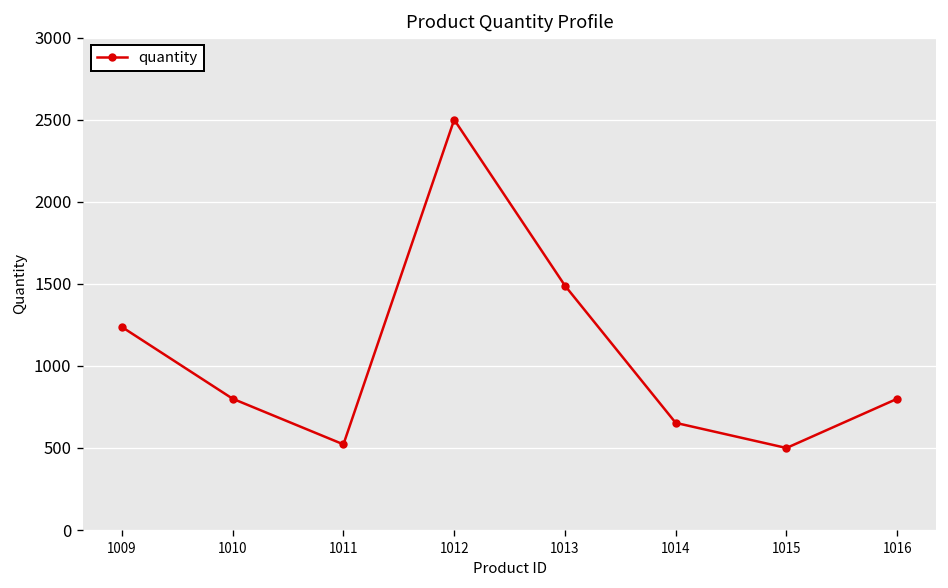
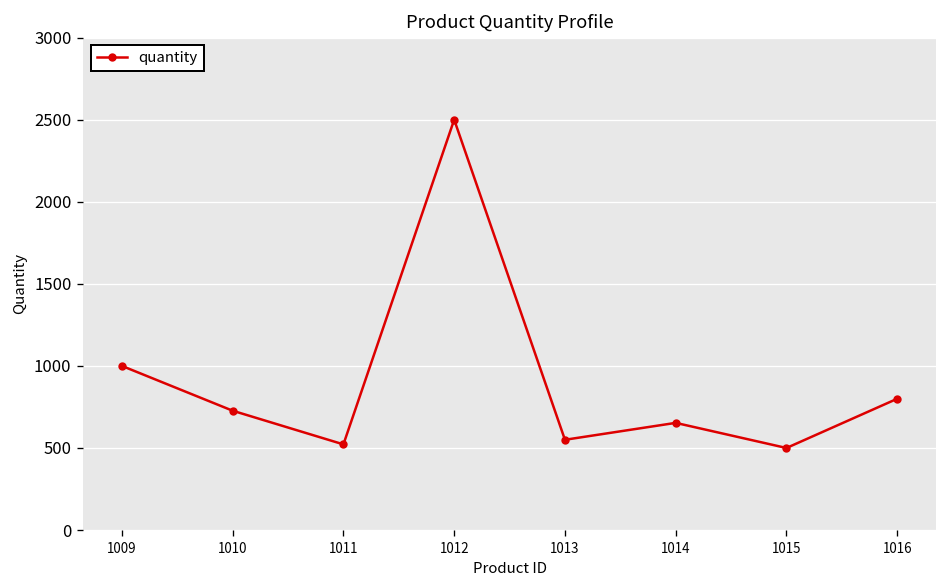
  {
-   "1009": 1240,
-   "1010": 800,
+   "1009": 1000,
+   "1010": 730,
    "1011": 520,
    "1012": 2500,
-   "1013": 1490,
+   "1013": 550,
    "1014": 650,
    "1015": 500,
    "1016": 800
  }
